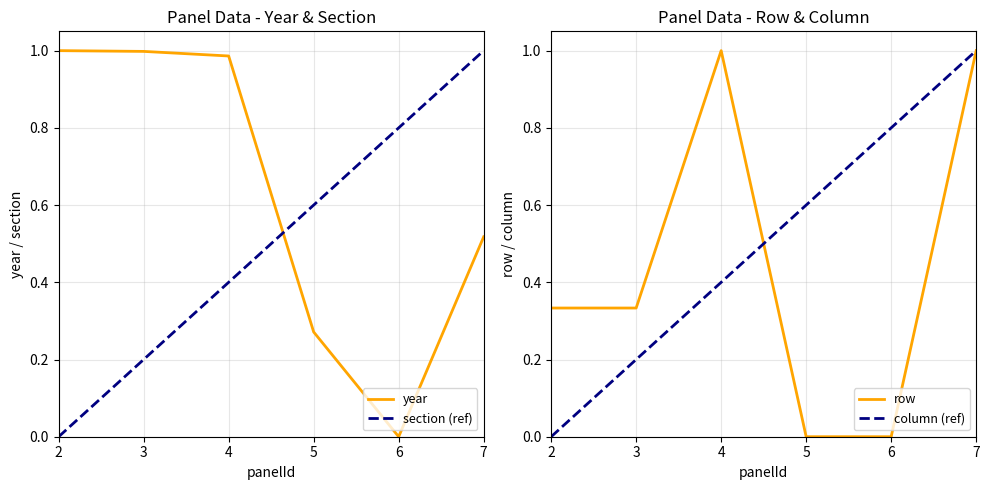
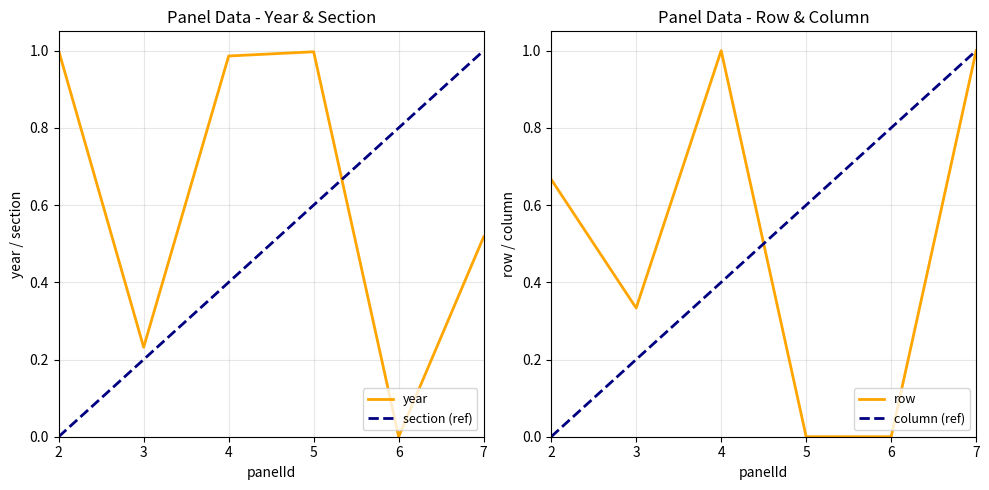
  {
    "Panel Data - Year & Section": {
      "year": {
        "2": 1.00,
-       "3": 1.00,
+       "3": 0.23,
        "4": 0.99,
-       "5": 0.27,
+       "5": 1.00,
        "6": 0.00,
        "7": 0.52
      },
      "section (ref)": {
        "2": 0.00,
        "7": 1.00
      }
    },
    "Panel Data - Row & Column": {
      "row": {
-       "2": 0.33,
+       "2": 0.67,
        "3": 0.33,
        "4": 1.00,
        "5": 0.00,
        "6": 0.00
      },
      "column (ref)": {
        "2": 0.00
      }
    }
  }
